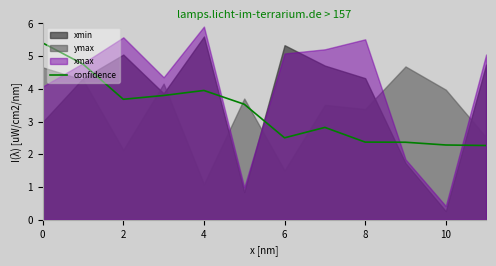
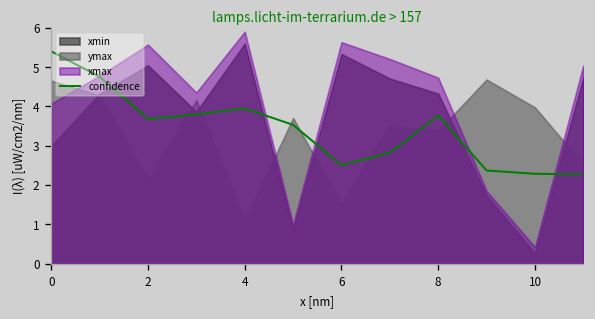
  {
    "confidence": {
      "0": 5.4,
      "2": 3.7,
      "4": 4.0,
      "6": 2.5,
-     "8": 2.4,
+     "8": 3.8,
      "10": 2.3
    },
    "xmax": {
      "0": 4.1,
      "2": 5.6,
      "4": 5.9,
-     "6": 5.1,
-     "8": 5.5,
+     "6": 5.6,
+     "8": 4.7,
      "10": 0.4
    }
  }
